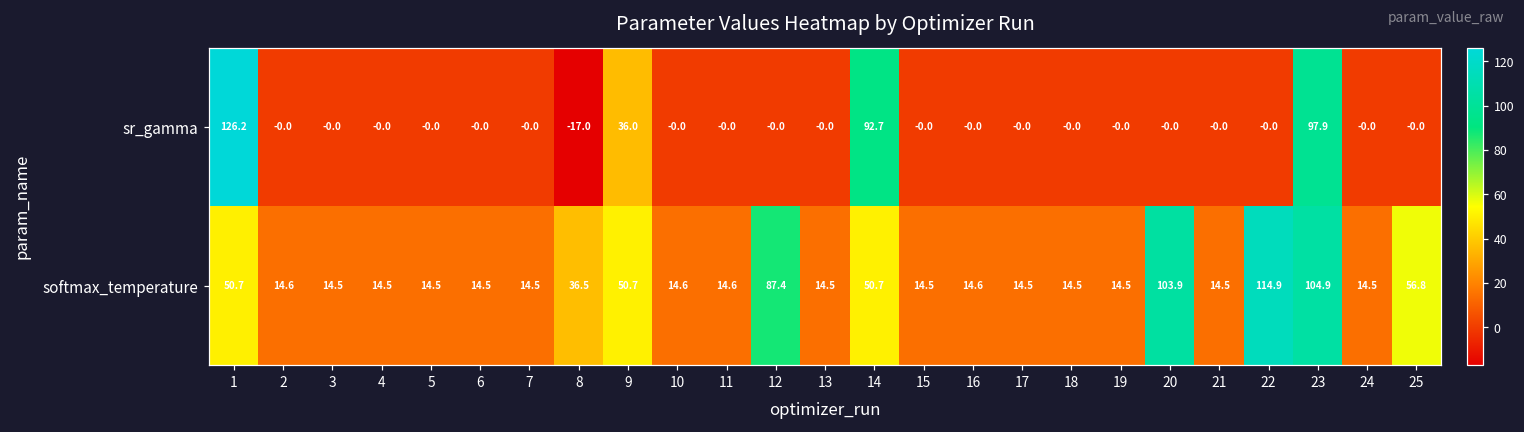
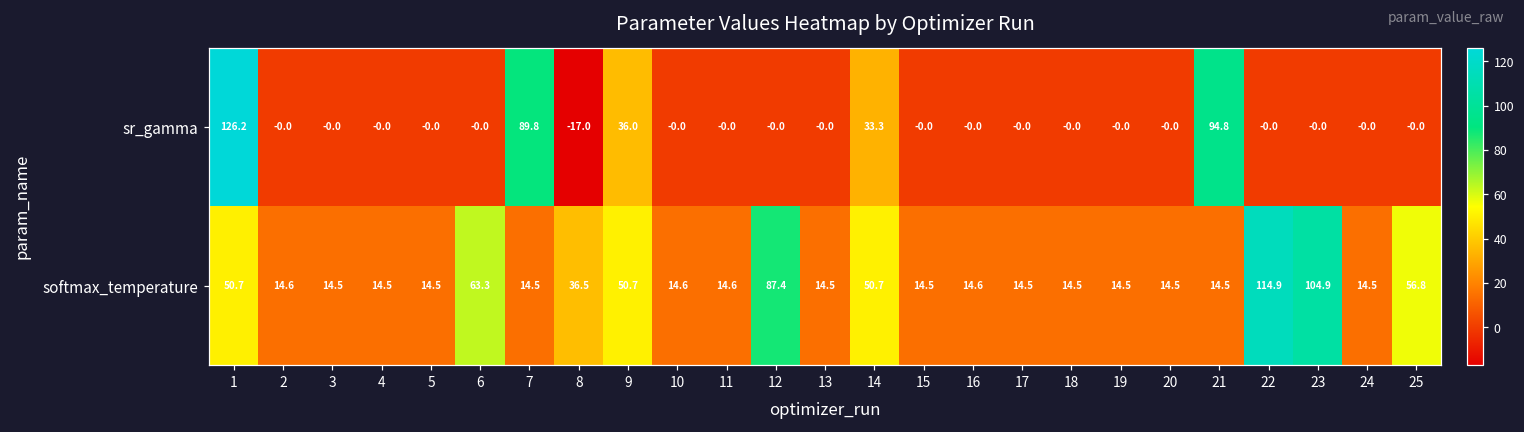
  {
    "sr_gamma": {
      "1": 126.2,
      "2": -0.0,
      "3": -0.0,
      "4": -0.0,
      "5": -0.0,
      "6": -0.0,
-     "7": -0.0,
+     "7": 89.8,
      "8": -17.0,
      "9": 36.0,
      "10": -0.0,
      "11": -0.0,
      "12": -0.0,
      "13": -0.0,
-     "14": 92.7,
+     "14": 33.3,
      "15": -0.0,
      "16": -0.0,
      "17": -0.0,
      "18": -0.0,
      "19": -0.0,
      "20": -0.0,
-     "21": -0.0,
+     "21": 94.8,
      "22": -0.0,
-     "23": 97.9,
+     "23": -0.0,
      "24": -0.0,
      "25": -0.0
    },
    "softmax_temperature": {
      "1": 50.7,
      "2": 14.6,
      "3": 14.5,
      "4": 14.5,
      "5": 14.5,
-     "6": 14.5,
+     "6": 63.3,
      "7": 14.5,
      "8": 36.5,
      "9": 50.7,
      "10": 14.6,
      "11": 14.6,
      "12": 87.4,
      "13": 14.5,
      "14": 50.7,
      "15": 14.5,
      "16": 14.6,
      "17": 14.5,
      "18": 14.5,
      "19": 14.5,
-     "20": 103.9,
+     "20": 14.5,
      "21": 14.5,
      "22": 114.9,
      "23": 104.9,
      "24": 14.5,
      "25": 56.8
    }
  }
